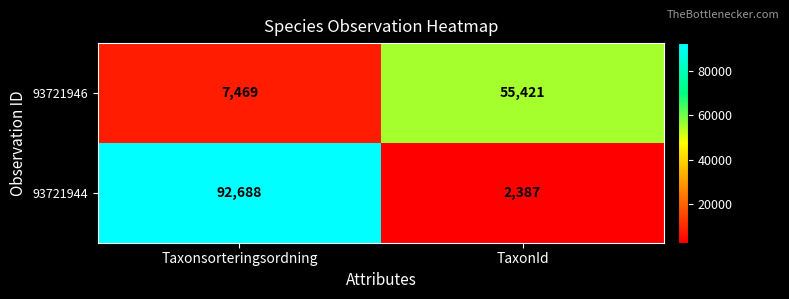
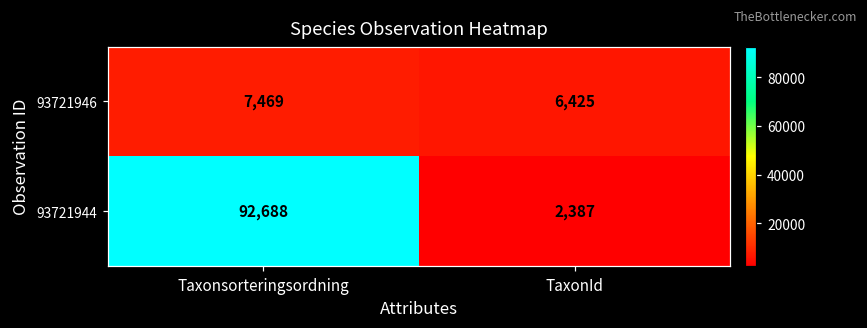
  {
    "93721946": {
      "Taxonsorteringsordning": "7,469",
-     "TaxonId": "55,421"
+     "TaxonId": "6,425"
    },
    "93721944": {
      "Taxonsorteringsordning": "92,688",
      "TaxonId": "2,387"
    }
  }
